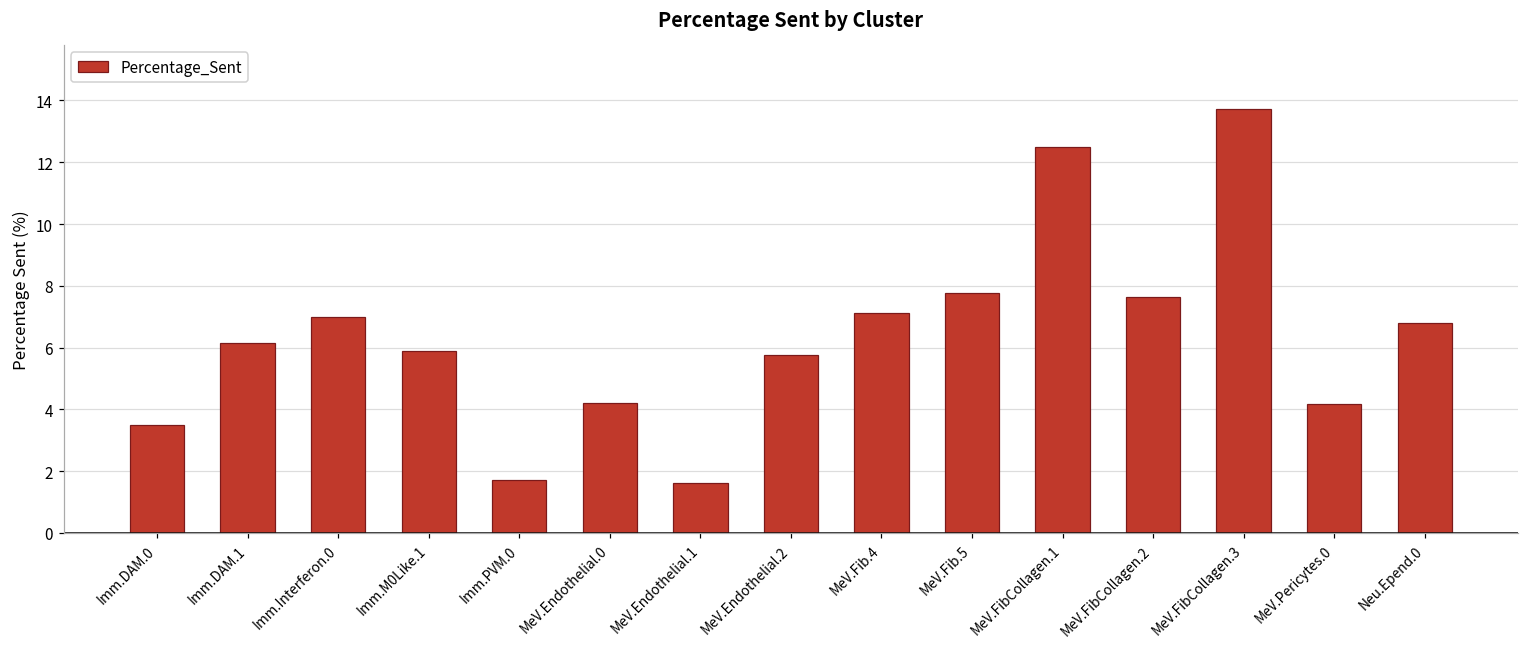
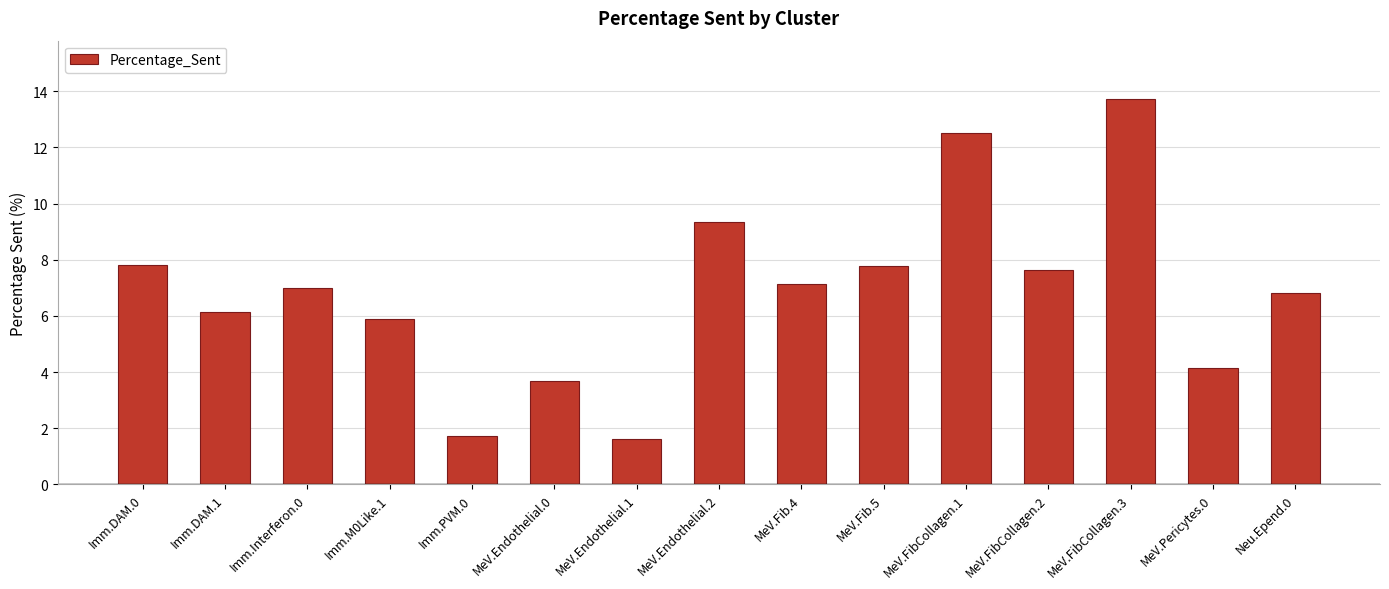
  {
-   "Imm.DAM.0": 3.5,
+   "Imm.DAM.0": 7.8,
    "Imm.DAM.1": 6.2,
    "Imm.Interferon.0": 7.0,
    "Imm.M0Like.1": 5.9,
    "Imm.PVM.0": 1.7,
-   "MeV.Endothelial.0": 4.2,
+   "MeV.Endothelial.0": 3.7,
    "MeV.Endothelial.1": 1.6,
-   "MeV.Endothelial.2": 5.8,
+   "MeV.Endothelial.2": 9.3,
    "MeV.Fib.4": 7.1,
    "MeV.Fib.5": 7.8,
    "MeV.FibCollagen.1": 12.5,
    "MeV.FibCollagen.2": 7.7,
    "MeV.FibCollagen.3": 13.7,
    "MeV.Pericytes.0": 4.2,
    "Neu.Epend.0": 6.8
  }
